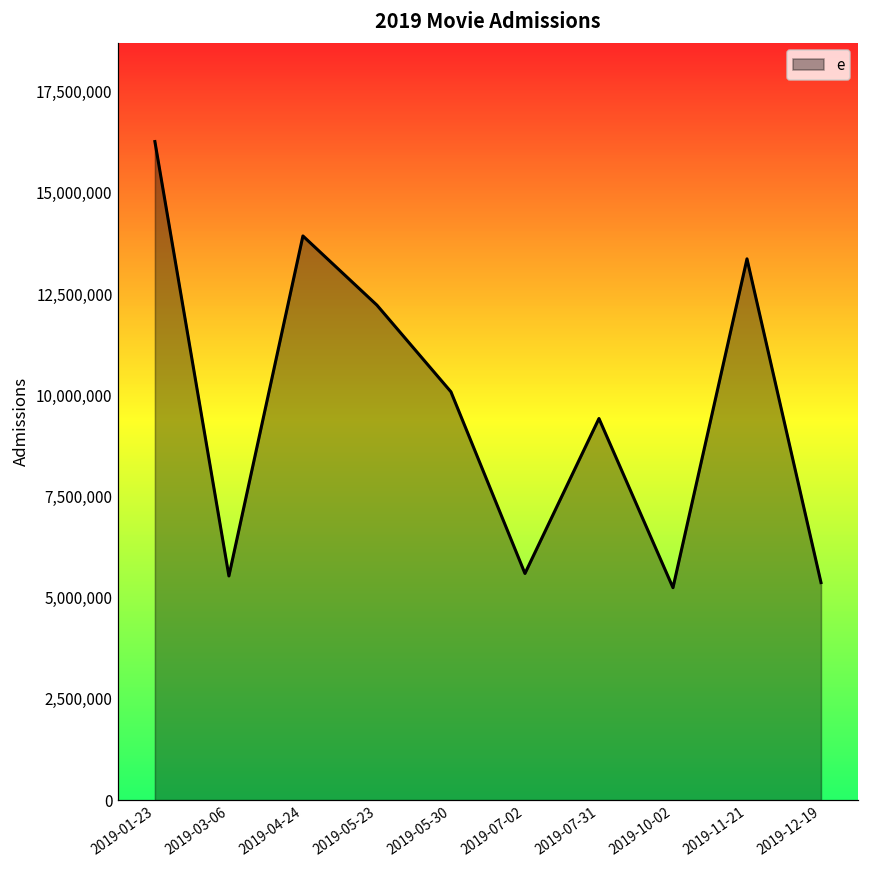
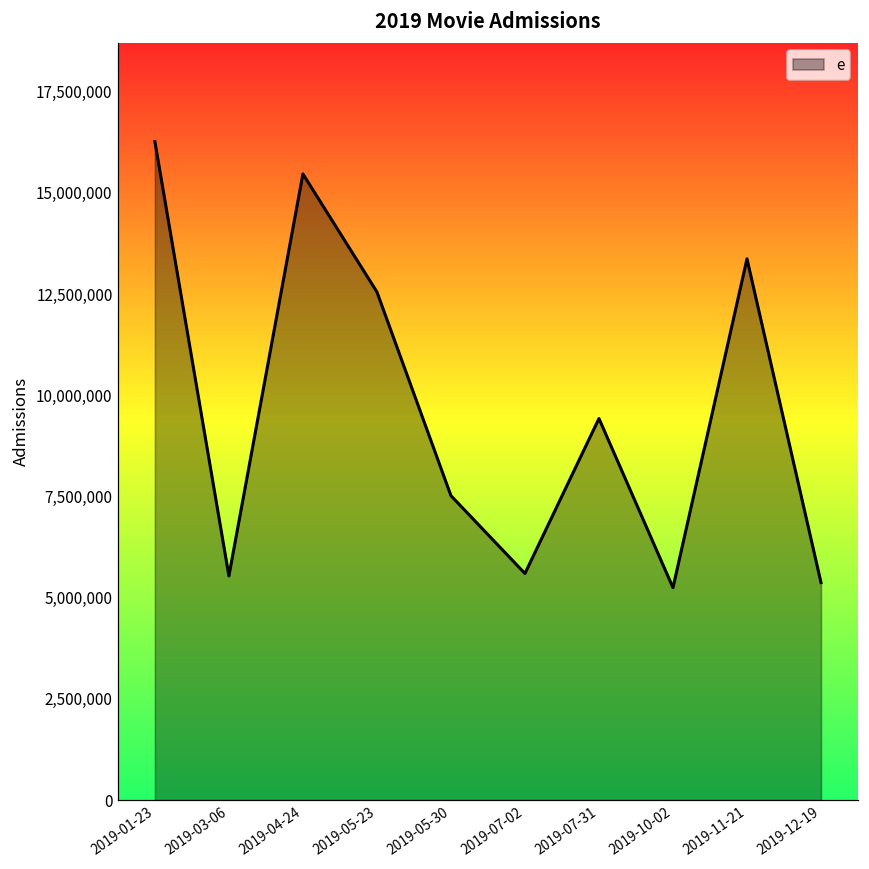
  {
    "2019-01-23": "16,300,000",
    "2019-03-06": "5,500,000",
-   "2019-04-24": "13,900,000",
-   "2019-05-23": "12,200,000",
-   "2019-05-30": "10,100,000",
+   "2019-04-24": "15,500,000",
+   "2019-05-23": "12,600,000",
+   "2019-05-30": "7,500,000",
    "2019-07-02": "5,600,000",
    "2019-07-31": "9,400,000",
    "2019-10-02": "5,200,000",
    "2019-11-21": "13,400,000",
    "2019-12-19": "5,400,000"
  }
